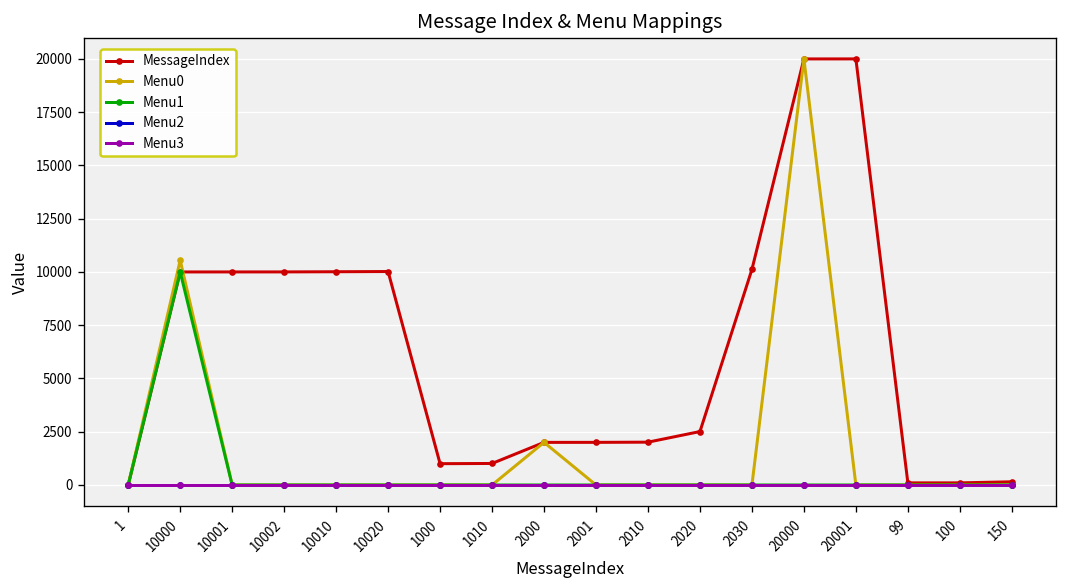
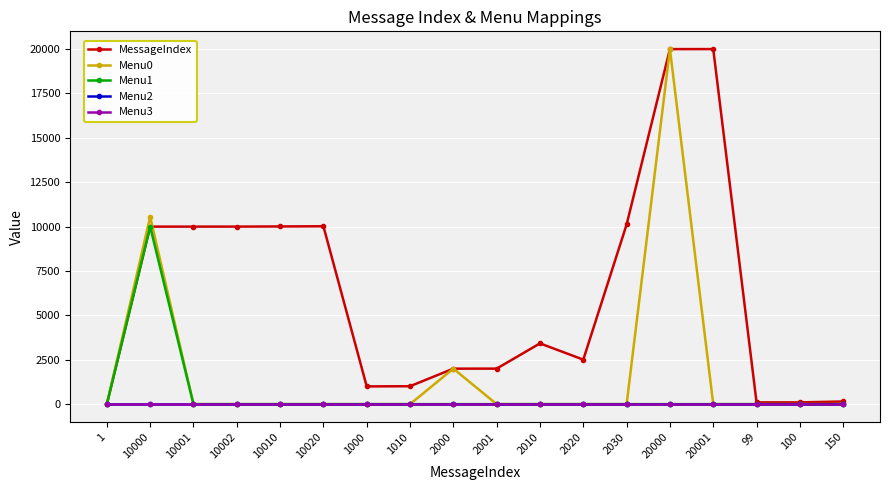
  {
    "MessageIndex": {
      "10001": 10000,
      "10002": 10000,
      "10010": 10000,
      "10020": 10000,
      "1000": 1000,
      "1010": 1000,
      "2001": 2000,
-     "2010": 2000,
+     "2010": 3400,
      "2020": 2500,
      "2030": 10100,
      "20001": 20000,
      "150": 200
    },
    "Menu0": {
      "10000": 10600
    },
    "Menu3": {
      "10000": 0
    }
  }
